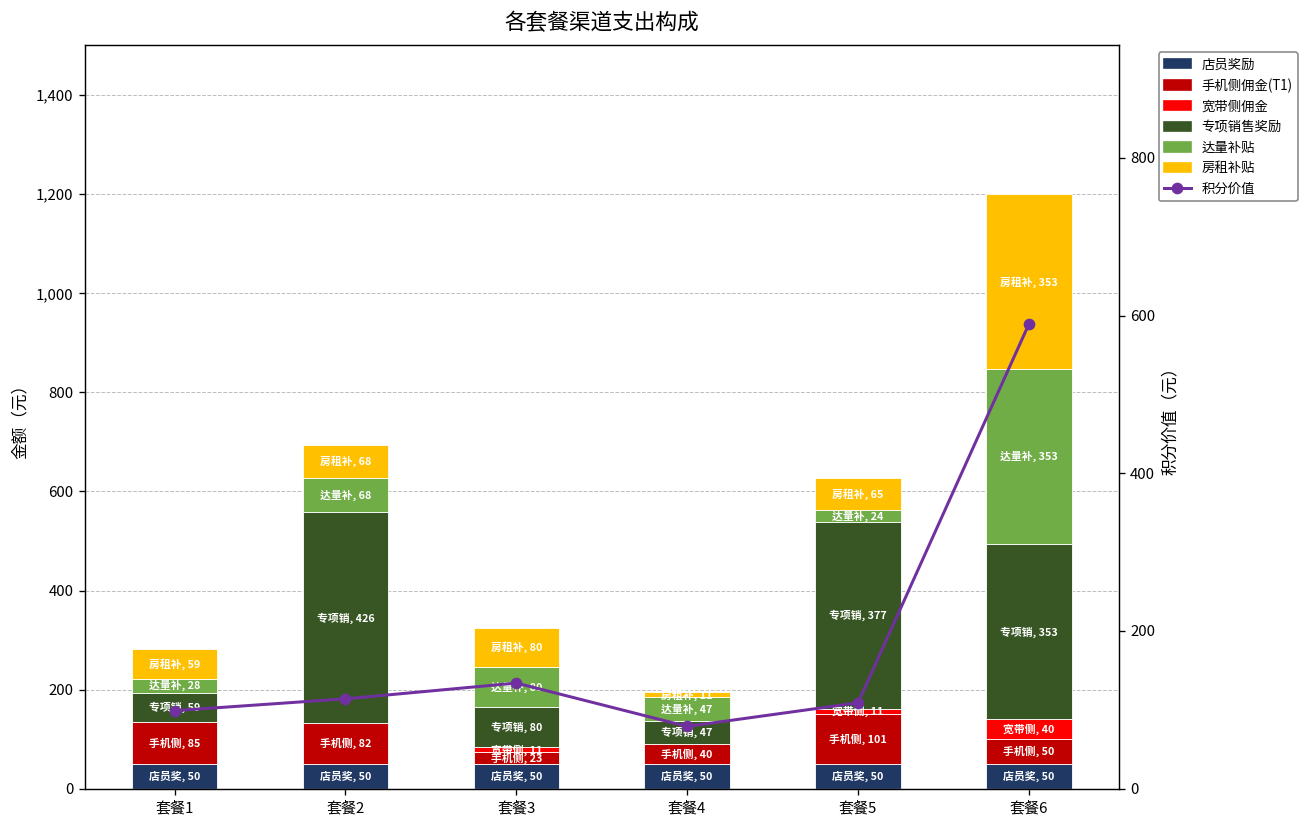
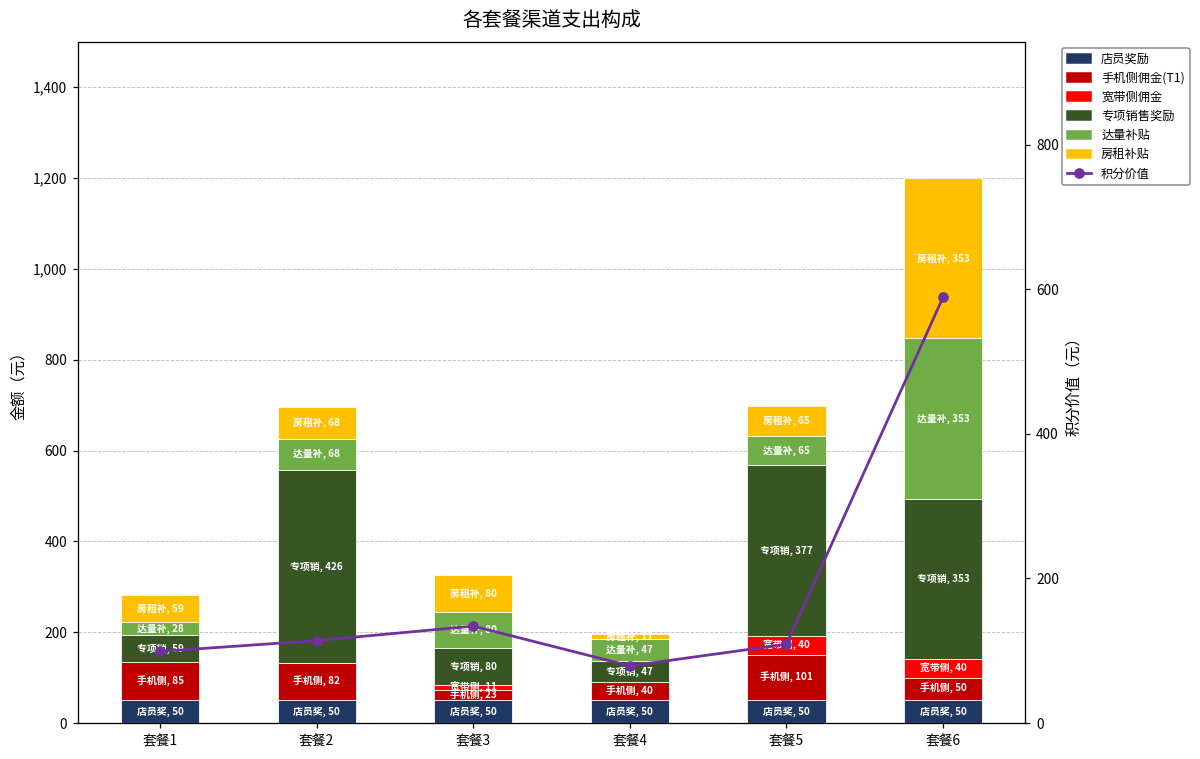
  {
    "店员奖励": {
      "套餐1": 50,
      "套餐2": 50,
      "套餐3": 50,
      "套餐4": 50,
      "套餐5": 50,
      "套餐6": 50
    },
    "手机侧佣金(T1)": {
      "套餐1": 85,
      "套餐2": 82,
      "套餐4": 40,
      "套餐5": 101,
      "套餐6": 50
    },
    "宽带侧佣金": {
-     "套餐5": 11,
+     "套餐5": 40,
      "套餐6": 40
    },
    "专项销售奖励": {
      "套餐2": 426,
      "套餐3": 80,
      "套餐5": 377,
      "套餐6": 353
    },
    "达量补贴": {
      "套餐1": 28,
      "套餐2": 68,
      "套餐4": 47,
-     "套餐5": 24,
+     "套餐5": 65,
      "套餐6": 353
    },
    "房租补贴": {
      "套餐1": 59,
      "套餐2": 68,
      "套餐3": 80,
      "套餐5": 65,
      "套餐6": 353
    }
  }
